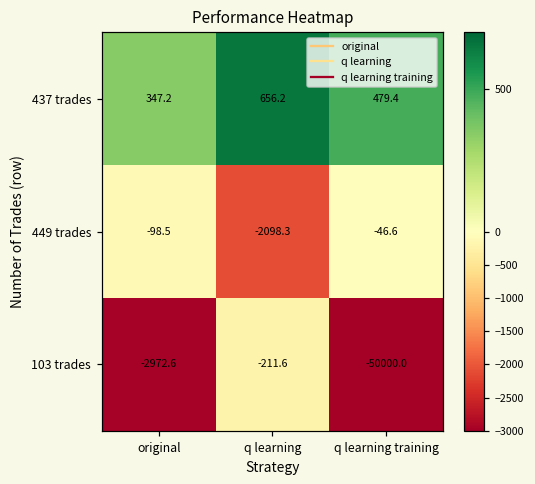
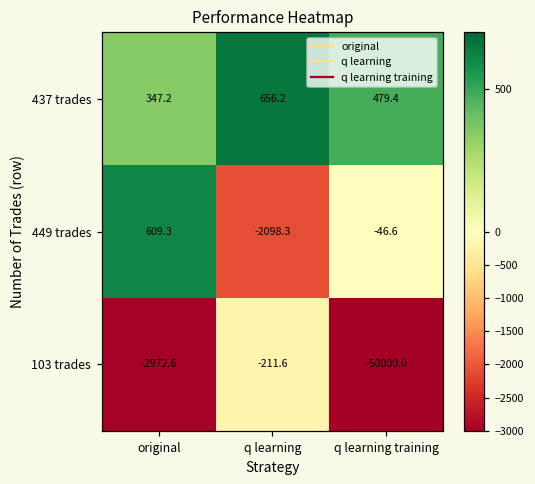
  {
    "437 trades": {
      "original": 347.2,
      "q learning": 656.2,
      "q learning training": 479.4
    },
    "449 trades": {
-     "original": -98.5,
+     "original": 609.3,
      "q learning": -2098.3,
      "q learning training": -46.6
    },
    "103 trades": {
      "original": -2972.6,
      "q learning": -211.6,
      "q learning training": -50000.0
    }
  }
